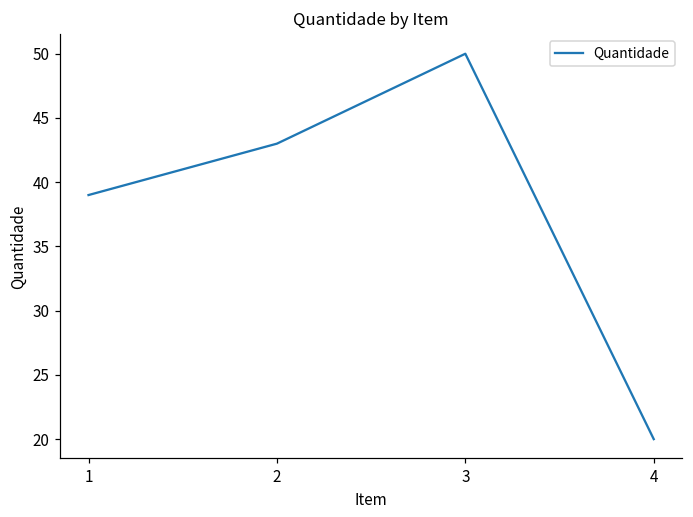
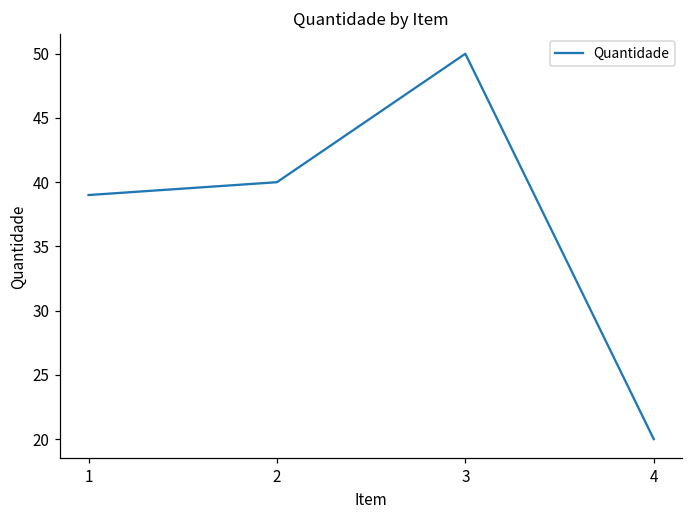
  {
    "1": 39,
-   "2": 43,
+   "2": 40,
    "3": 50,
    "4": 20
  }
